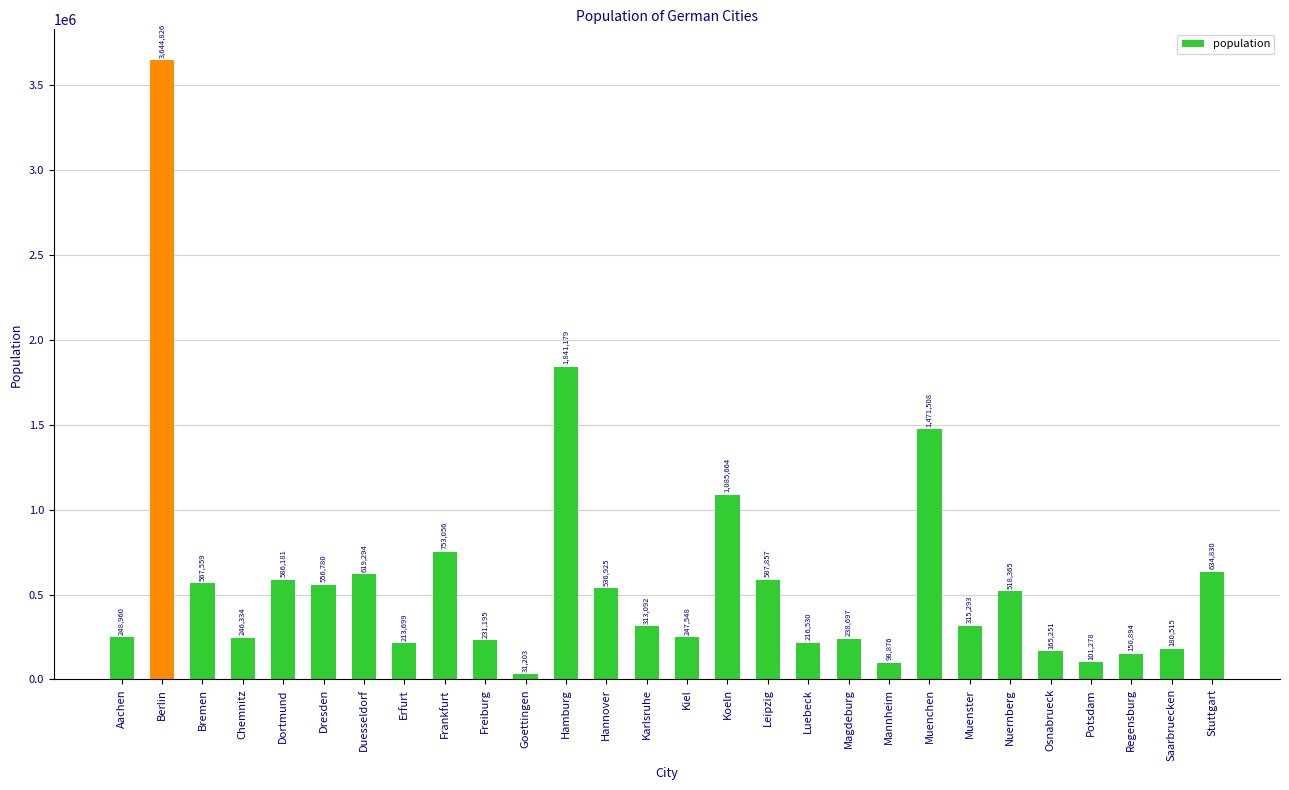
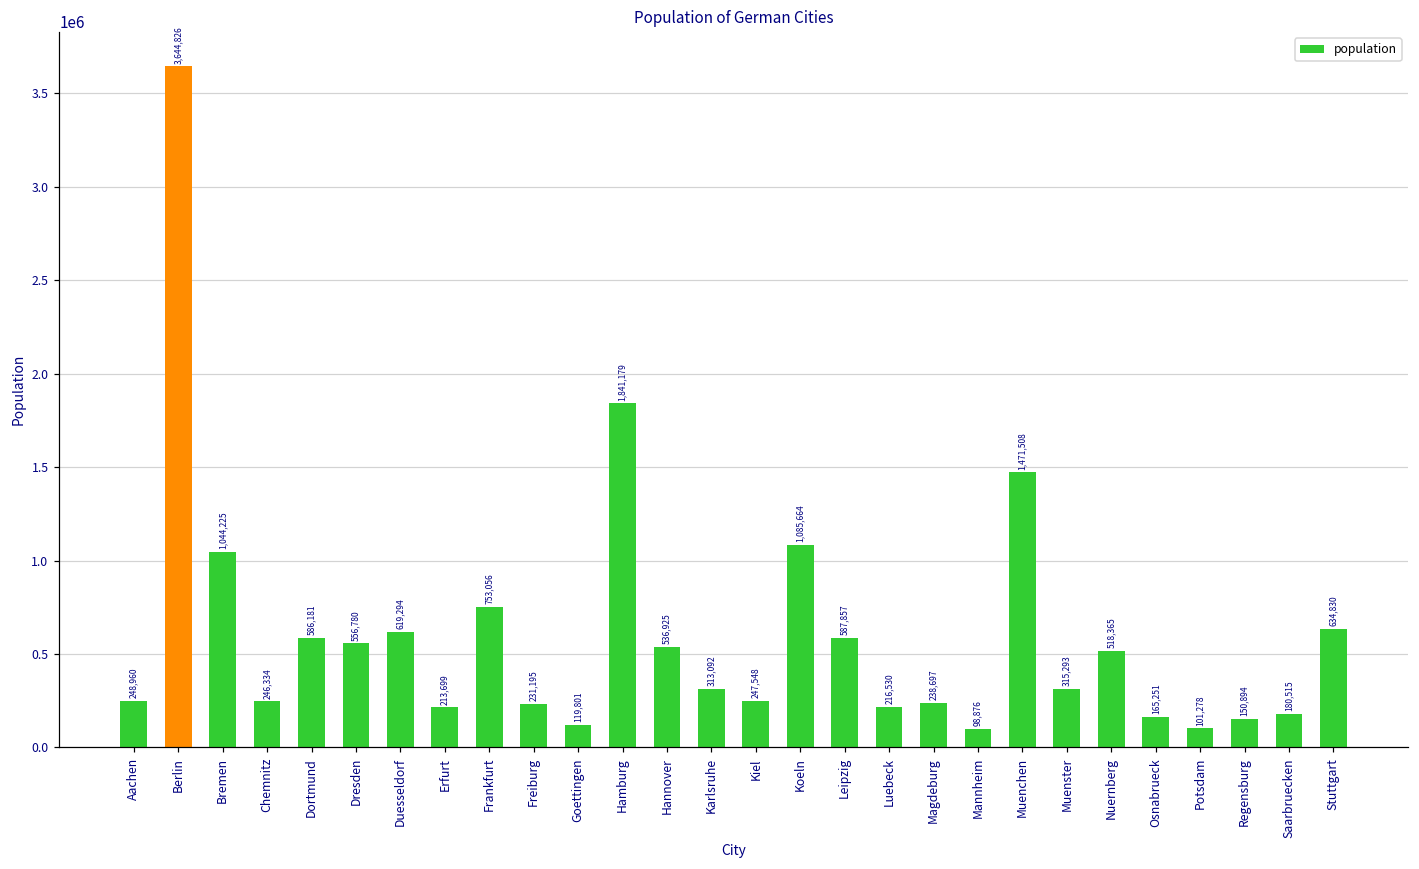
  {
    "Aachen": "248,960",
    "Berlin": "3,644,826",
-   "Bremen": "567,559",
+   "Bremen": "1,044,225",
    "Chemnitz": "246,334",
    "Dortmund": "586,181",
    "Dresden": "556,780",
    "Duesseldorf": "619,294",
    "Erfurt": "213,699",
    "Frankfurt": "753,056",
    "Freiburg": "231,195",
-   "Goettingen": "31,203",
+   "Goettingen": "119,801",
    "Hamburg": "1,841,179",
    "Hannover": "536,925",
    "Karlsruhe": "313,092",
    "Kiel": "247,548",
    "Koeln": "1,085,664",
    "Leipzig": "587,857",
    "Luebeck": "216,530",
    "Magdeburg": "238,697",
    "Mannheim": "98,876",
    "Muenchen": "1,471,508",
    "Muenster": "315,293",
    "Nuernberg": "518,365",
    "Osnabrueck": "165,251",
    "Potsdam": "101,278",
    "Regensburg": "150,894",
    "Saarbruecken": "180,515",
    "Stuttgart": "634,830"
  }
